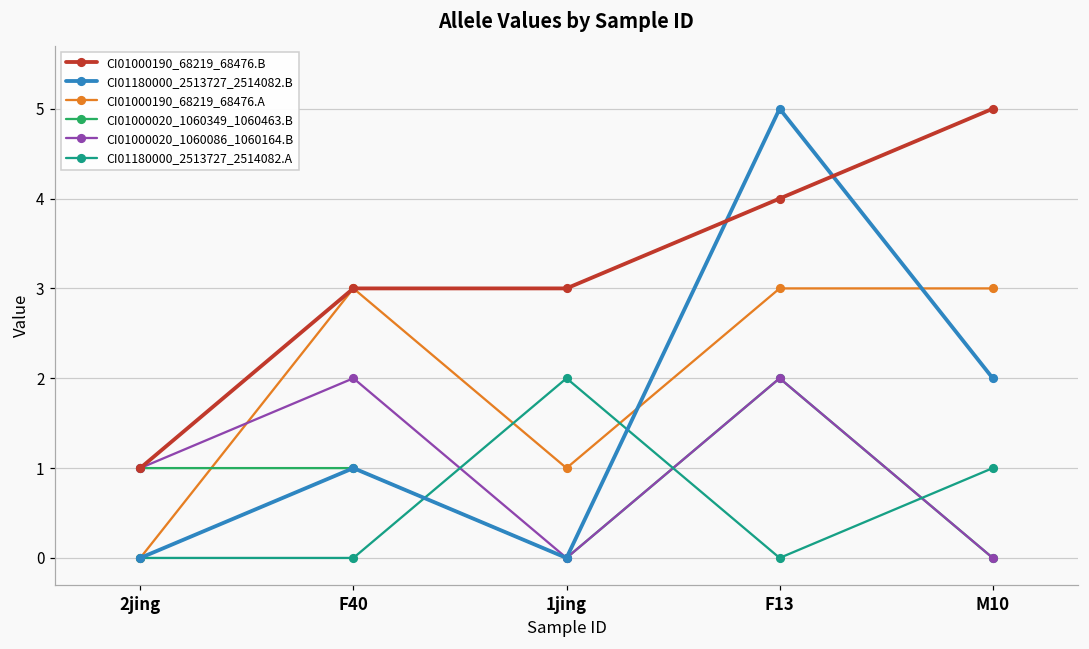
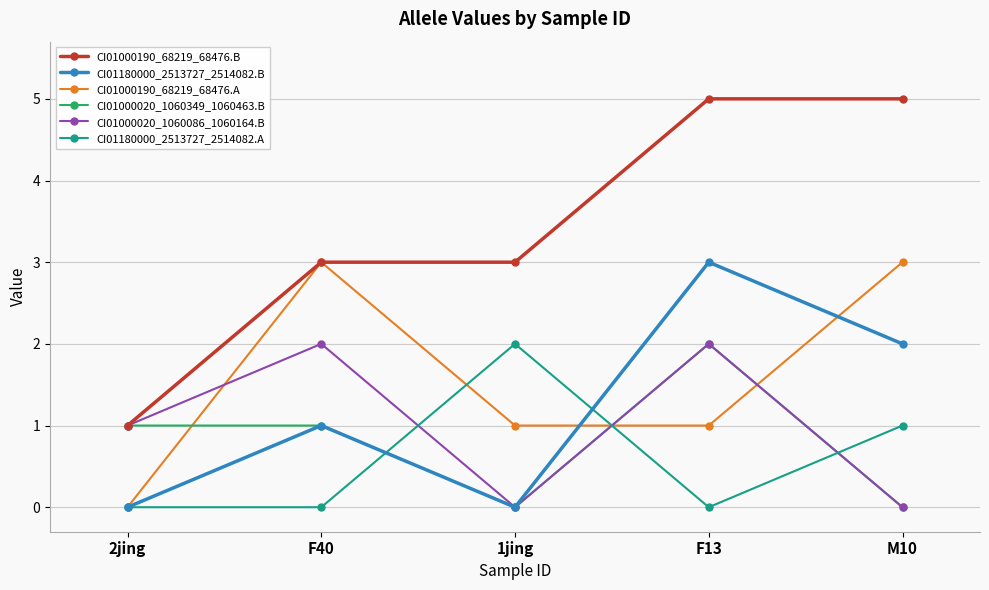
  {
    "CI01000190_68219_68476.B": {
      "1jing": 3,
-     "F13": 4,
+     "F13": 5,
      "M10": 5
    },
    "CI01180000_2513727_2514082.B": {
-     "F13": 5,
+     "F13": 3,
      "M10": 2
    },
    "CI01000190_68219_68476.A": {
      "1jing": 1,
-     "F13": 3,
+     "F13": 1,
      "M10": 3
    },
    "CI01000020_1060086_1060164.B": {
      "F40": 2
    }
  }
